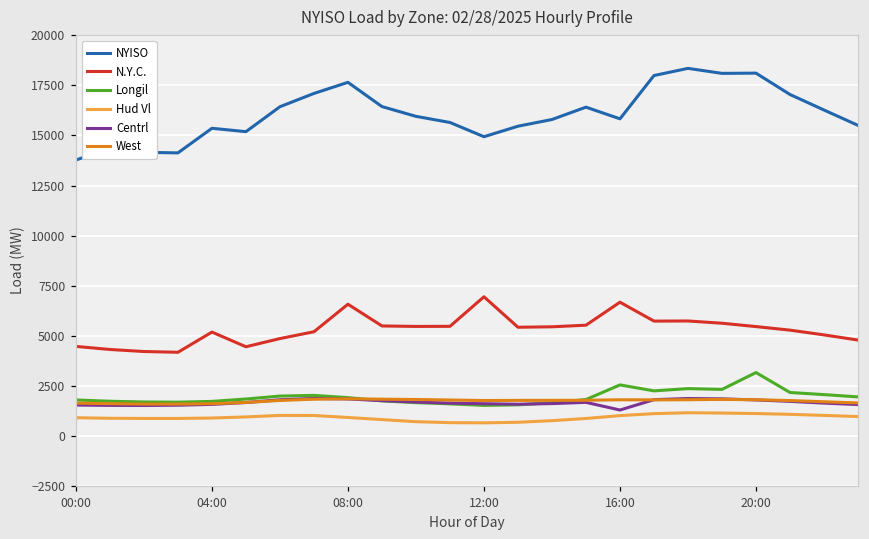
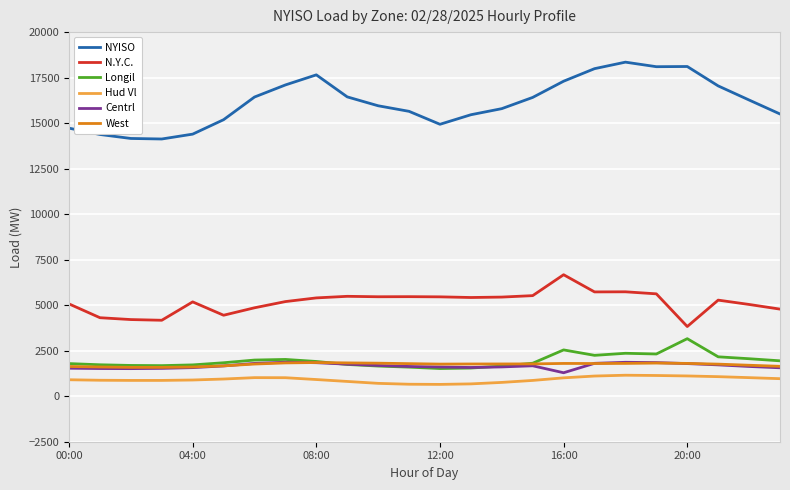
  {
    "NYISO": {
-     "00:00": 13800,
-     "04:00": 15400,
+     "00:00": 14700,
+     "04:00": 14400,
      "08:00": 17700,
      "12:00": 14900,
-     "16:00": 15800,
+     "16:00": 17300,
      "20:00": 18100
    },
    "N.Y.C.": {
-     "00:00": 4500,
+     "00:00": 5100,
      "04:00": 5200,
-     "08:00": 6600,
-     "12:00": 6900,
+     "08:00": 5400,
+     "12:00": 5500,
      "16:00": 6700,
-     "20:00": 5500
+     "20:00": 3800
    },
    "Longil": {
      "00:00": 1800,
      "16:00": 2500,
      "20:00": 3200
    },
    "Centrl": {
      "16:00": 1300
    }
  }
